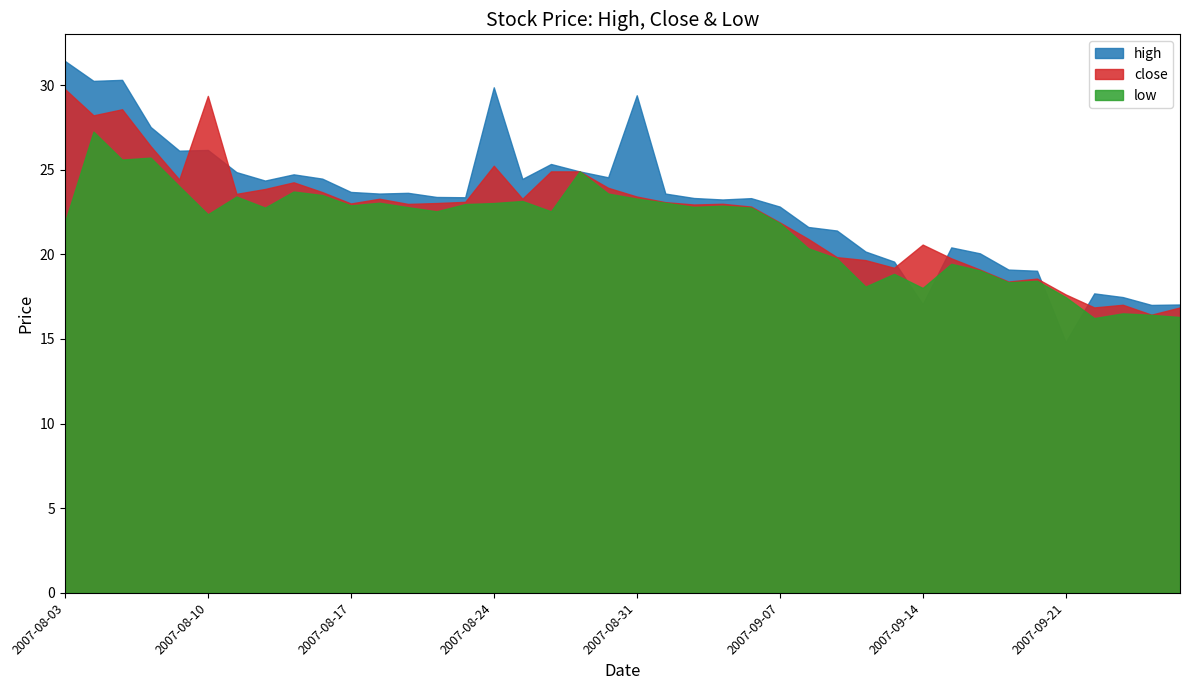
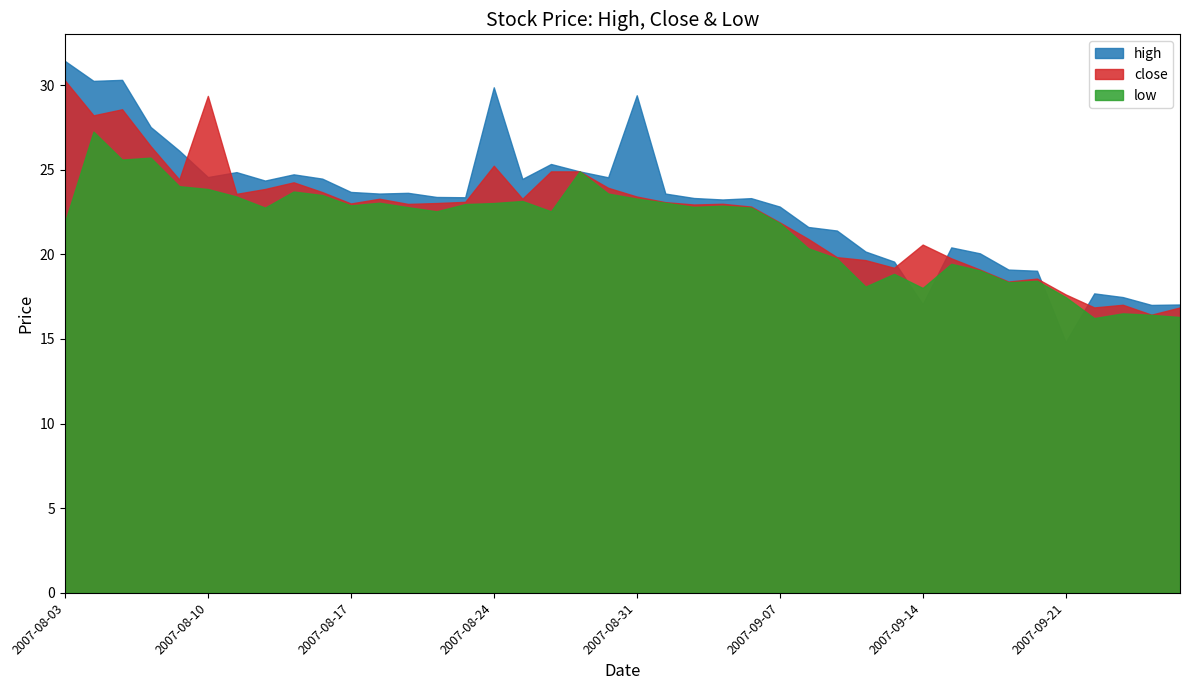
  {
    "high": {
      "2007-08-03": 31.4,
-     "2007-08-10": 26.2,
+     "2007-08-10": 24.6,
      "2007-08-17": 23.7,
      "2007-08-24": 29.9,
      "2007-08-31": 29.4,
      "2007-09-07": 22.8,
      "2007-09-14": 17.1,
      "2007-09-21": 14.8
    },
    "close": {
-     "2007-08-03": 29.8,
+     "2007-08-03": 30.3,
      "2007-08-10": 29.4,
      "2007-08-24": 25.2,
      "2007-09-14": 20.6,
      "2007-09-21": 17.6
    },
    "low": {
      "2007-08-03": 21.9,
-     "2007-08-10": 22.4,
+     "2007-08-10": 23.9,
      "2007-08-24": 23.0,
      "2007-09-14": 18.0,
      "2007-09-21": 17.5
    }
  }
